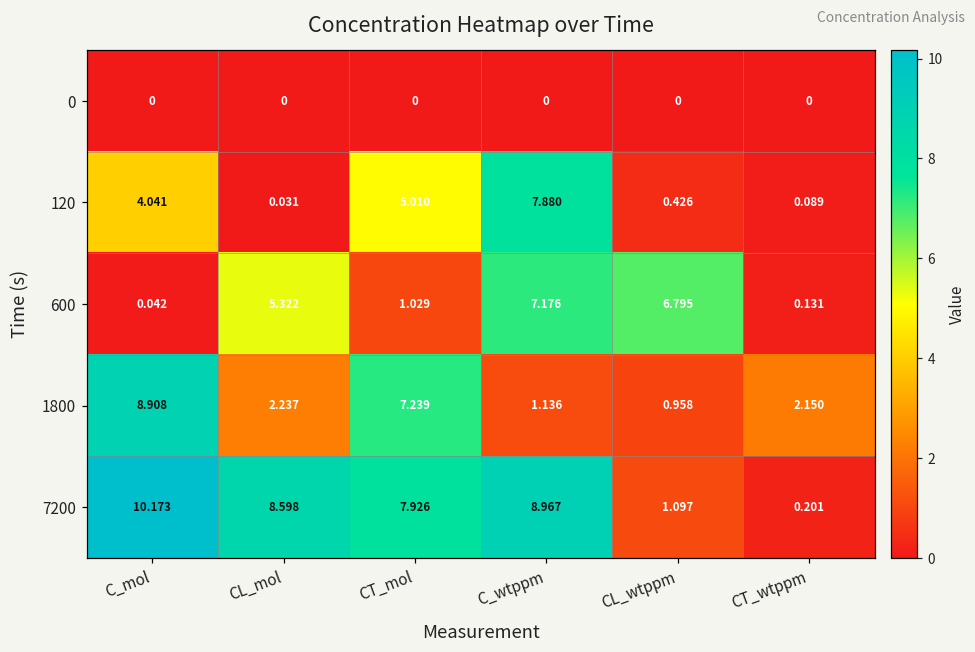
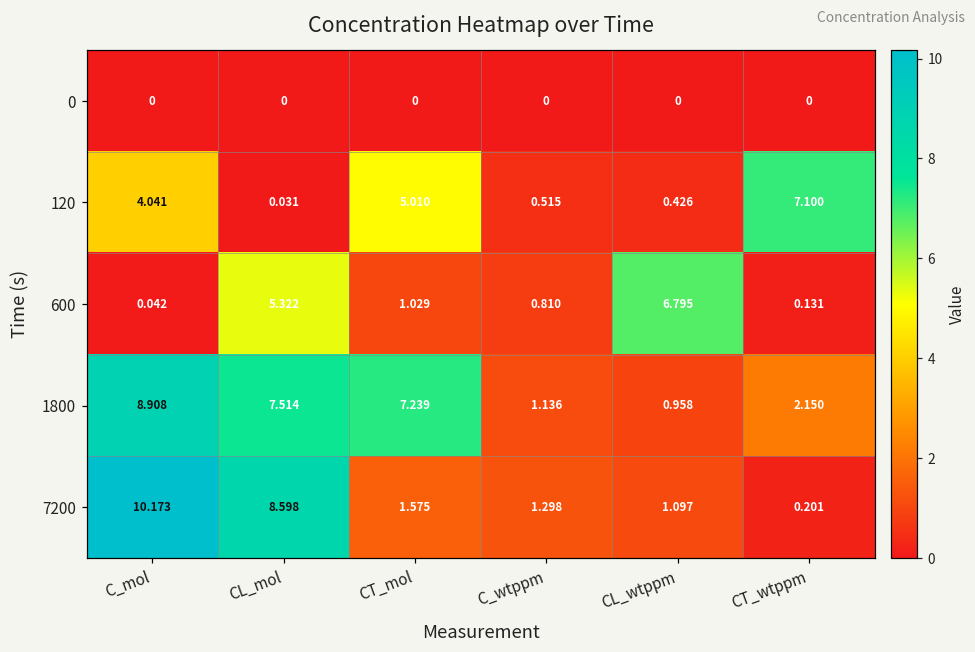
  {
    "0": {
      "C_mol": 0,
      "CL_mol": 0,
      "CT_mol": 0,
      "C_wtppm": 0,
      "CL_wtppm": 0,
      "CT_wtppm": 0
    },
    "120": {
      "C_mol": 4.041,
      "CL_mol": 0.031,
      "CT_mol": 5.010,
-     "C_wtppm": 7.880,
+     "C_wtppm": 0.515,
      "CL_wtppm": 0.426,
-     "CT_wtppm": 0.089
+     "CT_wtppm": 7.100
    },
    "600": {
      "C_mol": 0.042,
      "CL_mol": 5.322,
      "CT_mol": 1.029,
-     "C_wtppm": 7.176,
+     "C_wtppm": 0.810,
      "CL_wtppm": 6.795,
      "CT_wtppm": 0.131
    },
    "1800": {
      "C_mol": 8.908,
-     "CL_mol": 2.237,
+     "CL_mol": 7.514,
      "CT_mol": 7.239,
      "C_wtppm": 1.136,
      "CL_wtppm": 0.958,
      "CT_wtppm": 2.150
    },
    "7200": {
      "C_mol": 10.173,
      "CL_mol": 8.598,
-     "CT_mol": 7.926,
-     "C_wtppm": 8.967,
+     "CT_mol": 1.575,
+     "C_wtppm": 1.298,
      "CL_wtppm": 1.097,
      "CT_wtppm": 0.201
    }
  }
